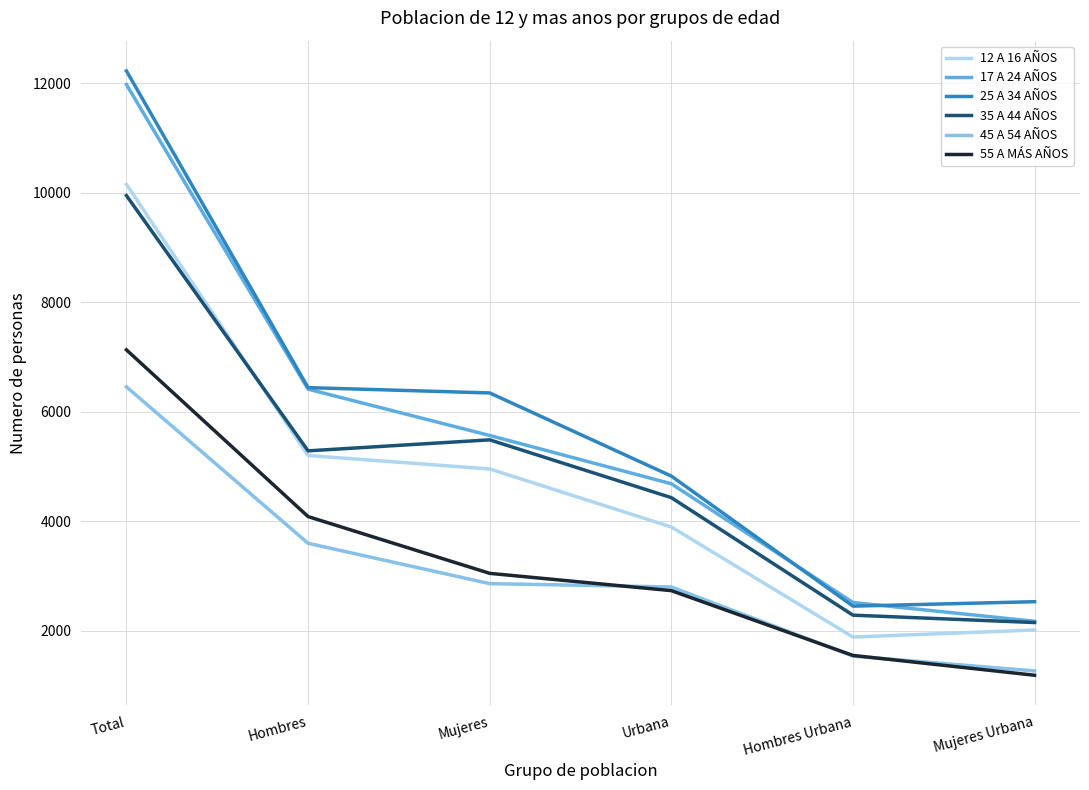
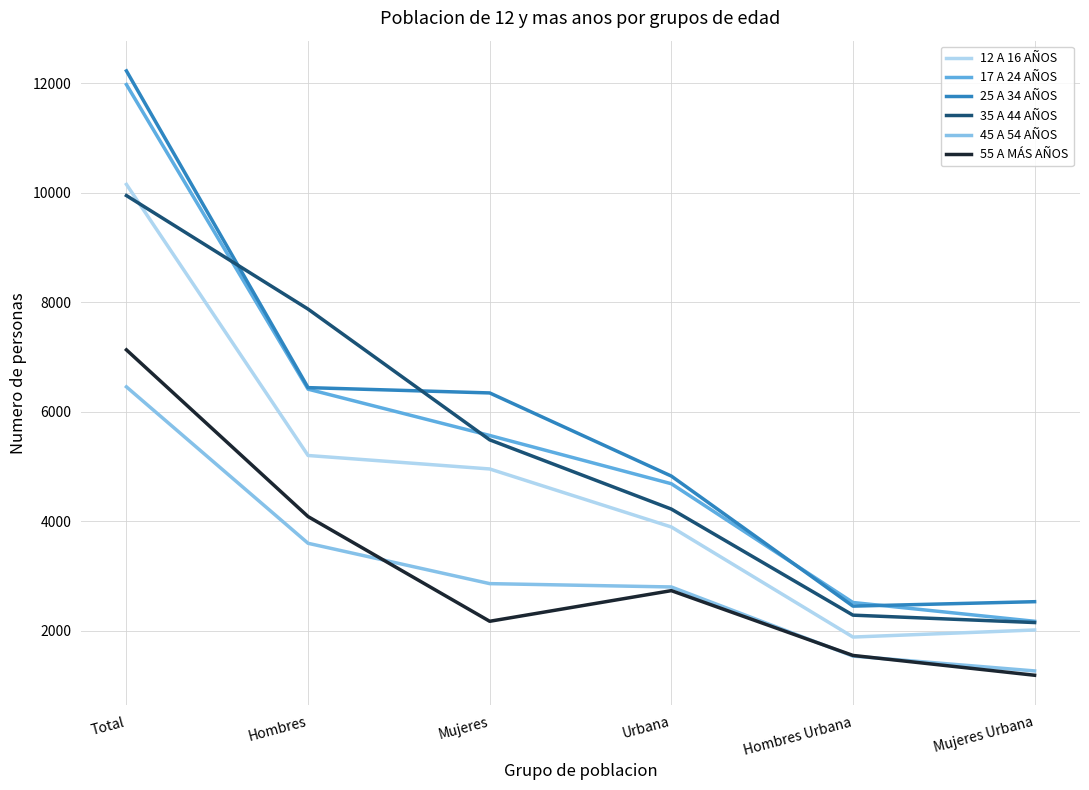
  {
    "25 A 34 AÑOS": {
      "Total": 12200,
      "Mujeres": 6300,
      "Urbana": 4800,
      "Hombres Urbana": 2400,
      "Mujeres Urbana": 2500
    },
    "35 A 44 AÑOS": {
      "Total": 9900,
-     "Hombres": 5300,
+     "Hombres": 7900,
      "Mujeres": 5500,
-     "Urbana": 4400,
+     "Urbana": 4200,
      "Hombres Urbana": 2300
    },
    "55 A MÁS AÑOS": {
      "Total": 7100,
      "Hombres": 4100,
-     "Mujeres": 3000,
+     "Mujeres": 2200,
      "Urbana": 2700,
      "Mujeres Urbana": 1200
    }
  }
